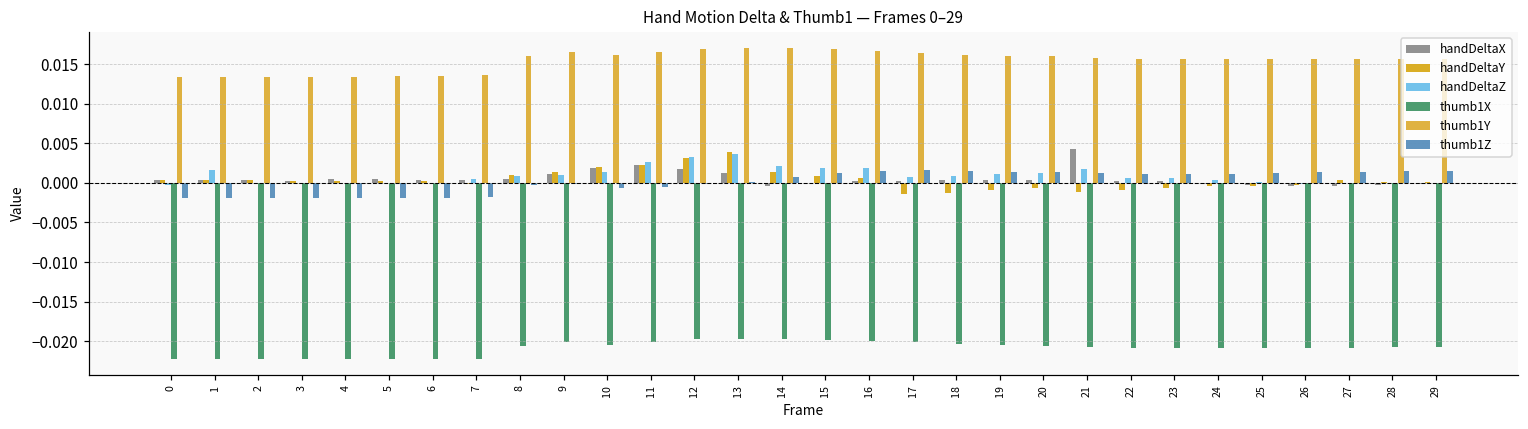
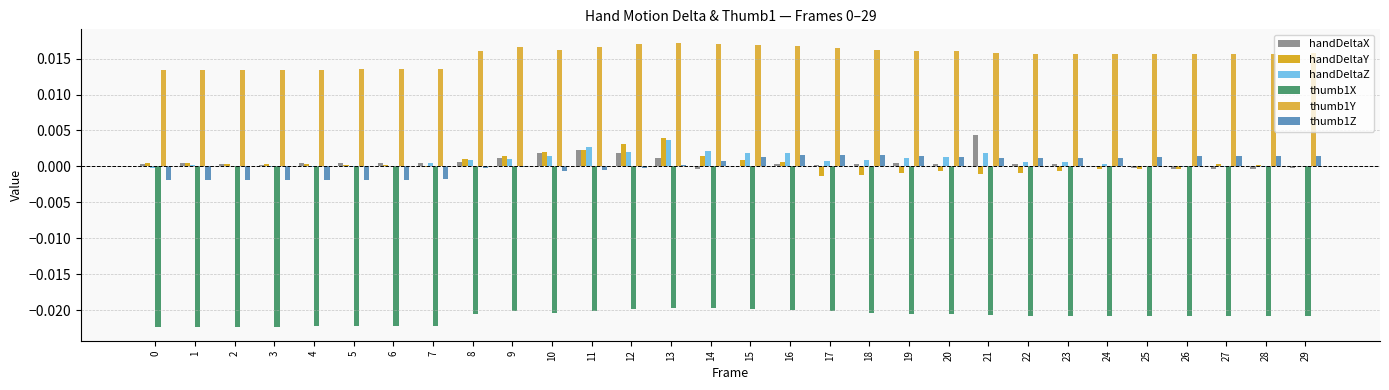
  {
    "handDeltaX": {
      "0": 0.000,
      "1": 0.000,
      "4": 0.000,
      "5": 0.000,
      "6": 0.000,
      "7": 0.000,
      "8": 0.001,
      "9": 0.001,
      "10": 0.002,
      "11": 0.002,
      "12": 0.002,
      "13": 0.001,
      "18": 0.000,
      "19": 0.000,
      "20": 0.000,
      "21": 0.004,
      "26": 0.000,
      "27": 0.000
    },
    "handDeltaZ": {
-     "1": 0.002,
+     "1": 0.000,
      "7": 0.001,
      "8": 0.001,
      "9": 0.001,
      "10": 0.001,
      "11": 0.003,
-     "12": 0.003,
+     "12": 0.002,
      "13": 0.004,
      "14": 0.002,
      "15": 0.002,
      "16": 0.002,
      "17": 0.001,
      "18": 0.001,
      "19": 0.001,
      "20": 0.001,
      "21": 0.002,
      "22": 0.001,
      "23": 0.001
    },
    "thumb1X": {
      "0": -0.022,
      "1": -0.022,
      "2": -0.022,
      "3": -0.022,
      "4": -0.022,
      "5": -0.022,
      "6": -0.022,
      "7": -0.022,
      "8": -0.021,
      "9": -0.020,
      "10": -0.020,
      "11": -0.020,
      "12": -0.020,
      "13": -0.020,
      "14": -0.020,
      "15": -0.020,
      "16": -0.020,
      "17": -0.020,
      "18": -0.020,
      "19": -0.021,
      "20": -0.021,
      "21": -0.021,
      "22": -0.021,
      "23": -0.021,
      "24": -0.021,
      "25": -0.021,
      "26": -0.021,
      "27": -0.021,
      "28": -0.021,
      "29": -0.021
    },
    "thumb1Z": {
      "0": -0.002,
      "1": -0.002,
      "2": -0.002,
      "3": -0.002,
      "4": -0.002,
      "5": -0.002,
      "6": -0.002,
      "7": -0.002,
      "10": -0.001,
      "11": -0.001,
      "14": 0.001,
      "15": 0.001,
      "16": 0.002,
      "17": 0.002,
      "18": 0.002,
      "19": 0.001,
      "20": 0.001,
      "21": 0.001,
      "22": 0.001,
      "23": 0.001,
      "24": 0.001,
      "25": 0.001,
      "26": 0.001,
      "27": 0.001,
      "28": 0.001,
      "29": 0.001
    }
  }
